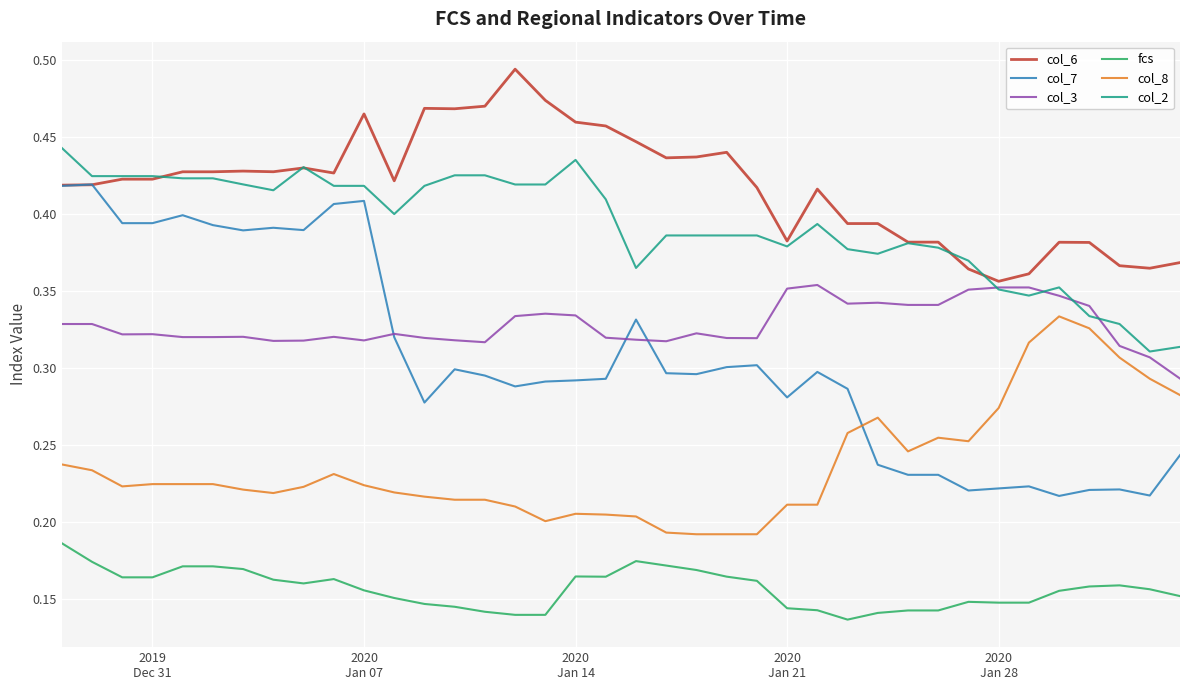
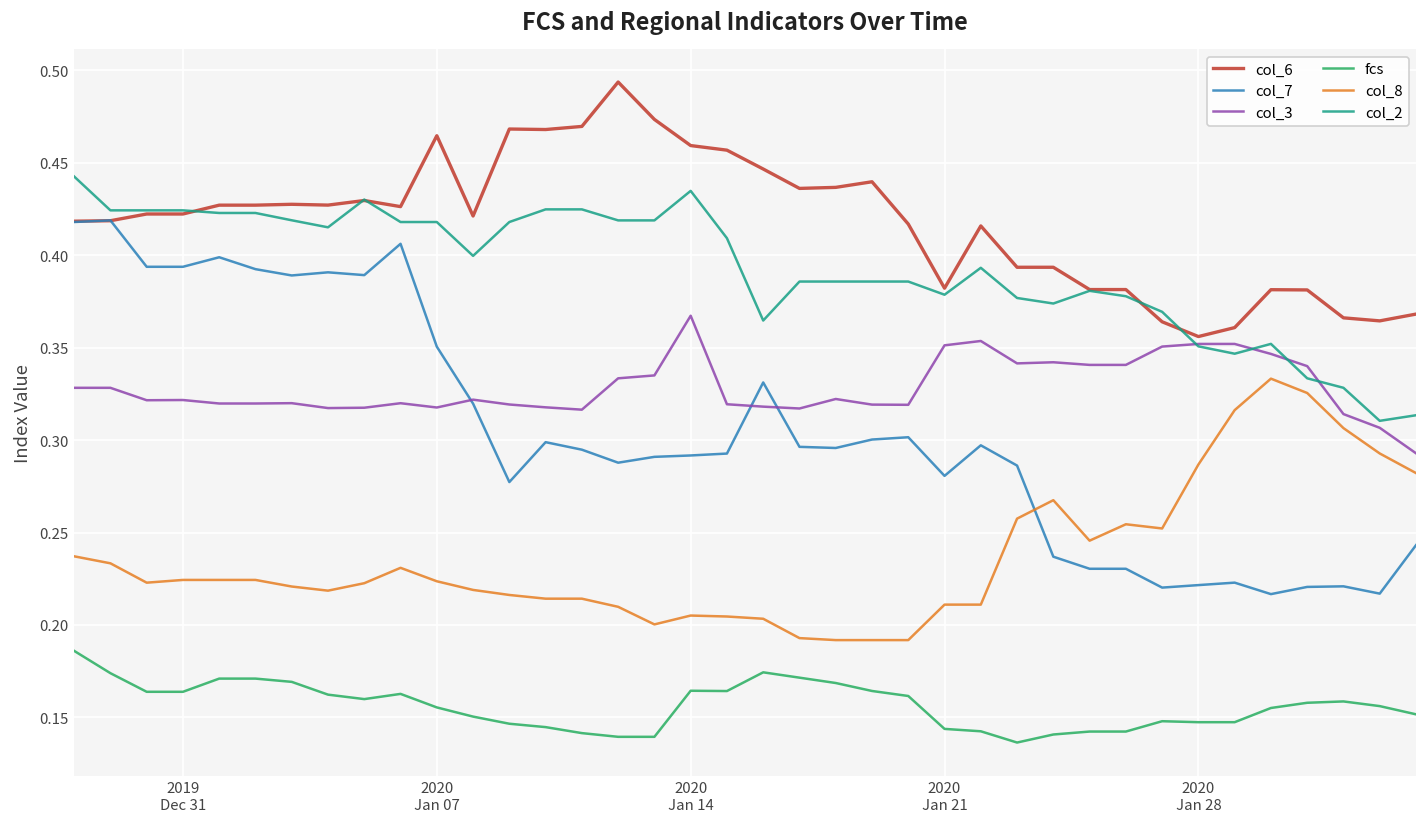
  {
    "col_6": {
      "2019 Dec 31": 0.422,
      "2020 Jan 07": 0.465,
      "2020 Jan 14": 0.459,
      "2020 Jan 21": 0.382,
      "2020 Jan 28": 0.356
    },
    "col_7": {
      "2019 Dec 31": 0.394,
-     "2020 Jan 07": 0.408,
+     "2020 Jan 07": 0.351,
      "2020 Jan 14": 0.292,
      "2020 Jan 21": 0.281,
      "2020 Jan 28": 0.222
    },
    "col_3": {
      "2019 Dec 31": 0.322,
      "2020 Jan 07": 0.318,
-     "2020 Jan 14": 0.334,
+     "2020 Jan 14": 0.367,
      "2020 Jan 21": 0.351
    },
    "col_8": {
      "2019 Dec 31": 0.224,
      "2020 Jan 07": 0.224,
      "2020 Jan 14": 0.205,
      "2020 Jan 21": 0.211,
-     "2020 Jan 28": 0.274
+     "2020 Jan 28": 0.287
    }
  }
